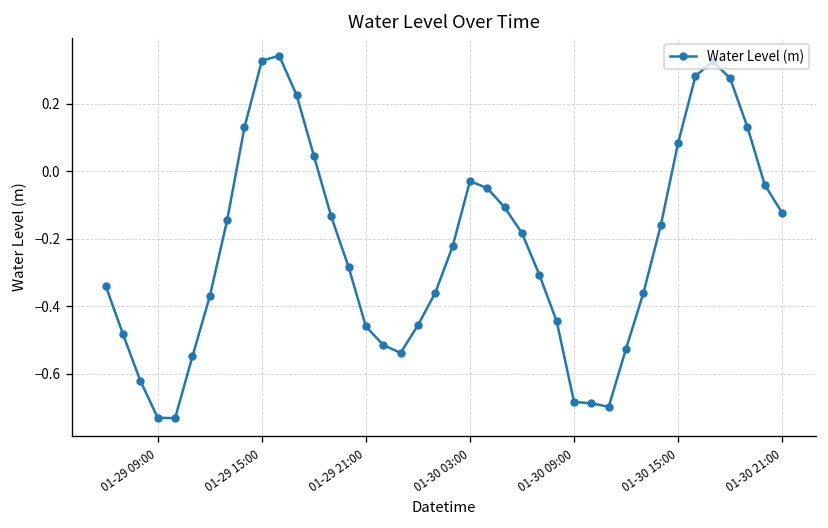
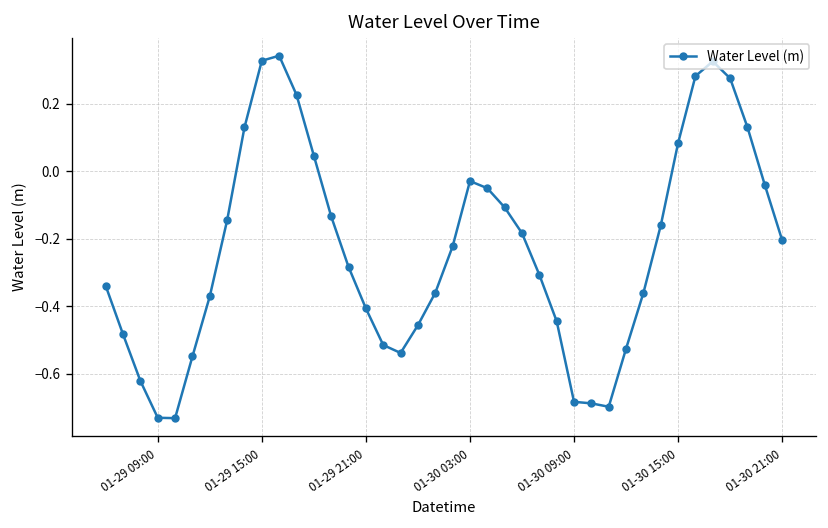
  {
    "01-29 09:00": -0.73,
    "01-29 15:00": 0.33,
-   "01-29 21:00": -0.46,
+   "01-29 21:00": -0.41,
    "01-30 03:00": -0.03,
    "01-30 09:00": -0.68,
    "01-30 15:00": 0.08,
-   "01-30 21:00": -0.12
+   "01-30 21:00": -0.20
  }
